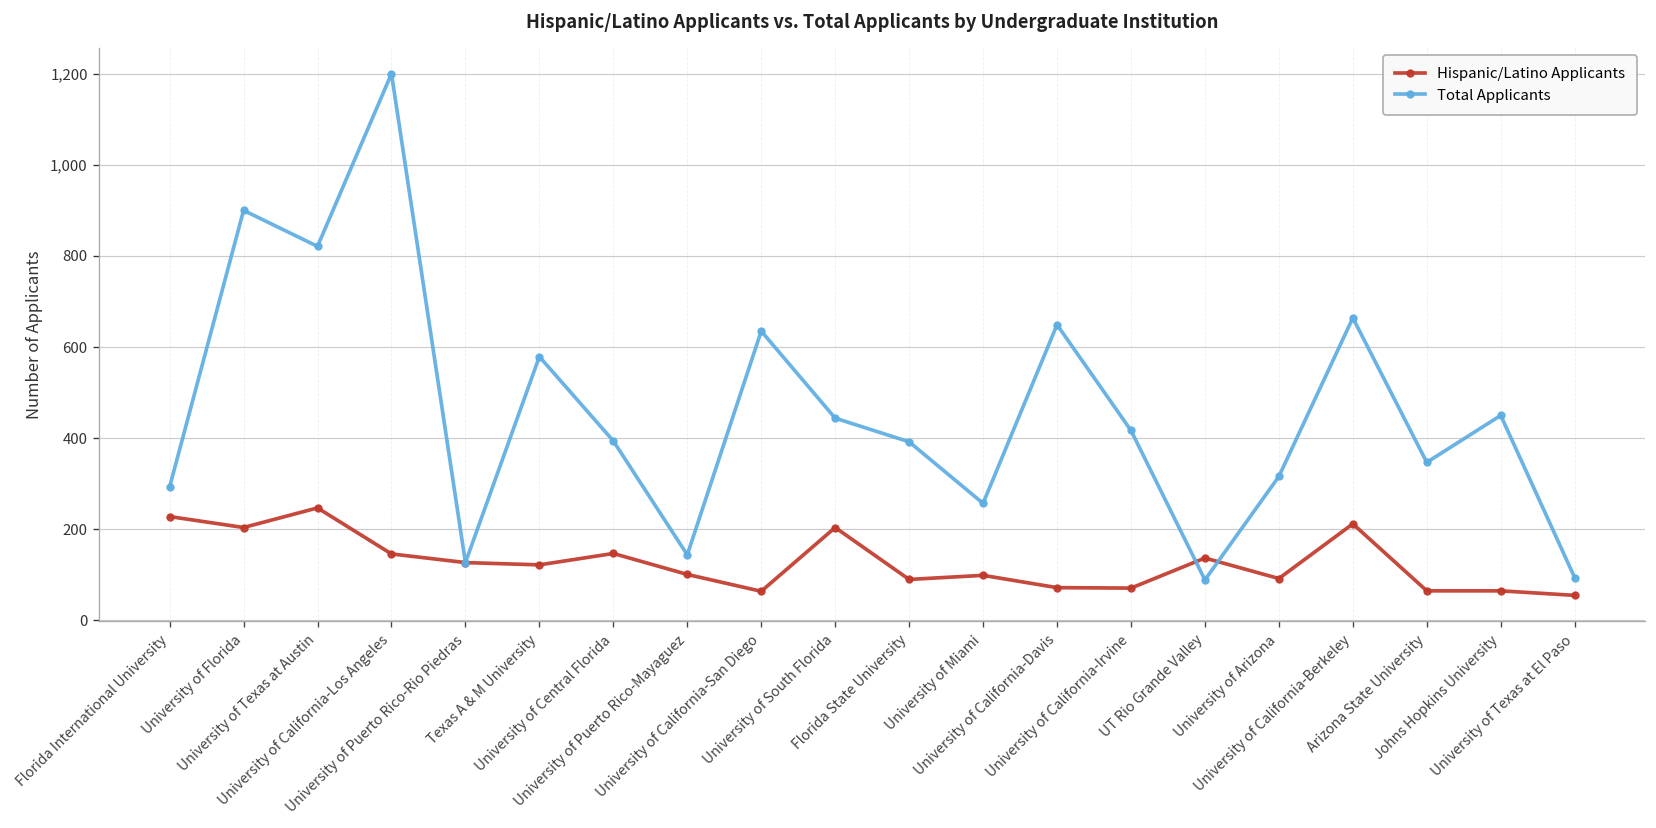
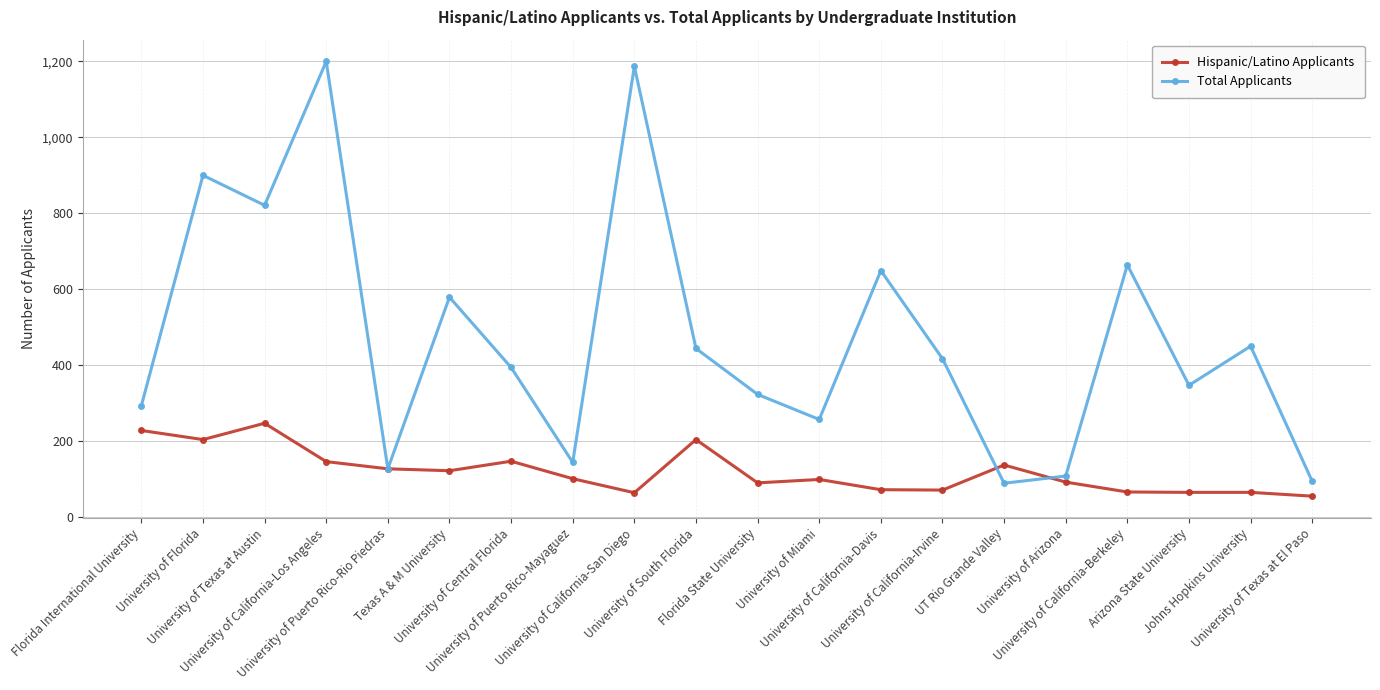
  {
    "Hispanic/Latino Applicants": {
      "Florida International University": "230",
      "University of Florida": "200",
      "University of Texas at Austin": "250",
      "University of California-Los Angeles": "150",
      "Texas A & M University": "120",
      "University of Central Florida": "150",
      "University of Puerto Rico-Mayaguez": "100",
      "University of California-San Diego": "60",
      "University of South Florida": "200",
      "Florida State University": "90",
      "University of Miami": "100",
      "University of California-Davis": "70",
      "University of California-Irvine": "70",
      "UT Rio Grande Valley": "140",
      "University of Arizona": "90",
-     "University of California-Berkeley": "210",
+     "University of California-Berkeley": "70",
      "Arizona State University": "70",
      "Johns Hopkins University": "70",
      "University of Texas at El Paso": "60"
    },
    "Total Applicants": {
      "Florida International University": "290",
      "University of Florida": "900",
      "University of Texas at Austin": "820",
      "University of California-Los Angeles": "1,200",
      "Texas A & M University": "580",
      "University of Central Florida": "390",
      "University of Puerto Rico-Mayaguez": "140",
-     "University of California-San Diego": "640",
+     "University of California-San Diego": "1,190",
      "University of South Florida": "440",
-     "Florida State University": "390",
+     "Florida State University": "320",
      "University of Miami": "260",
      "University of California-Davis": "650",
      "University of California-Irvine": "420",
      "UT Rio Grande Valley": "90",
-     "University of Arizona": "320",
+     "University of Arizona": "110",
      "University of California-Berkeley": "660",
      "Arizona State University": "350",
      "Johns Hopkins University": "450",
      "University of Texas at El Paso": "90"
    }
  }
